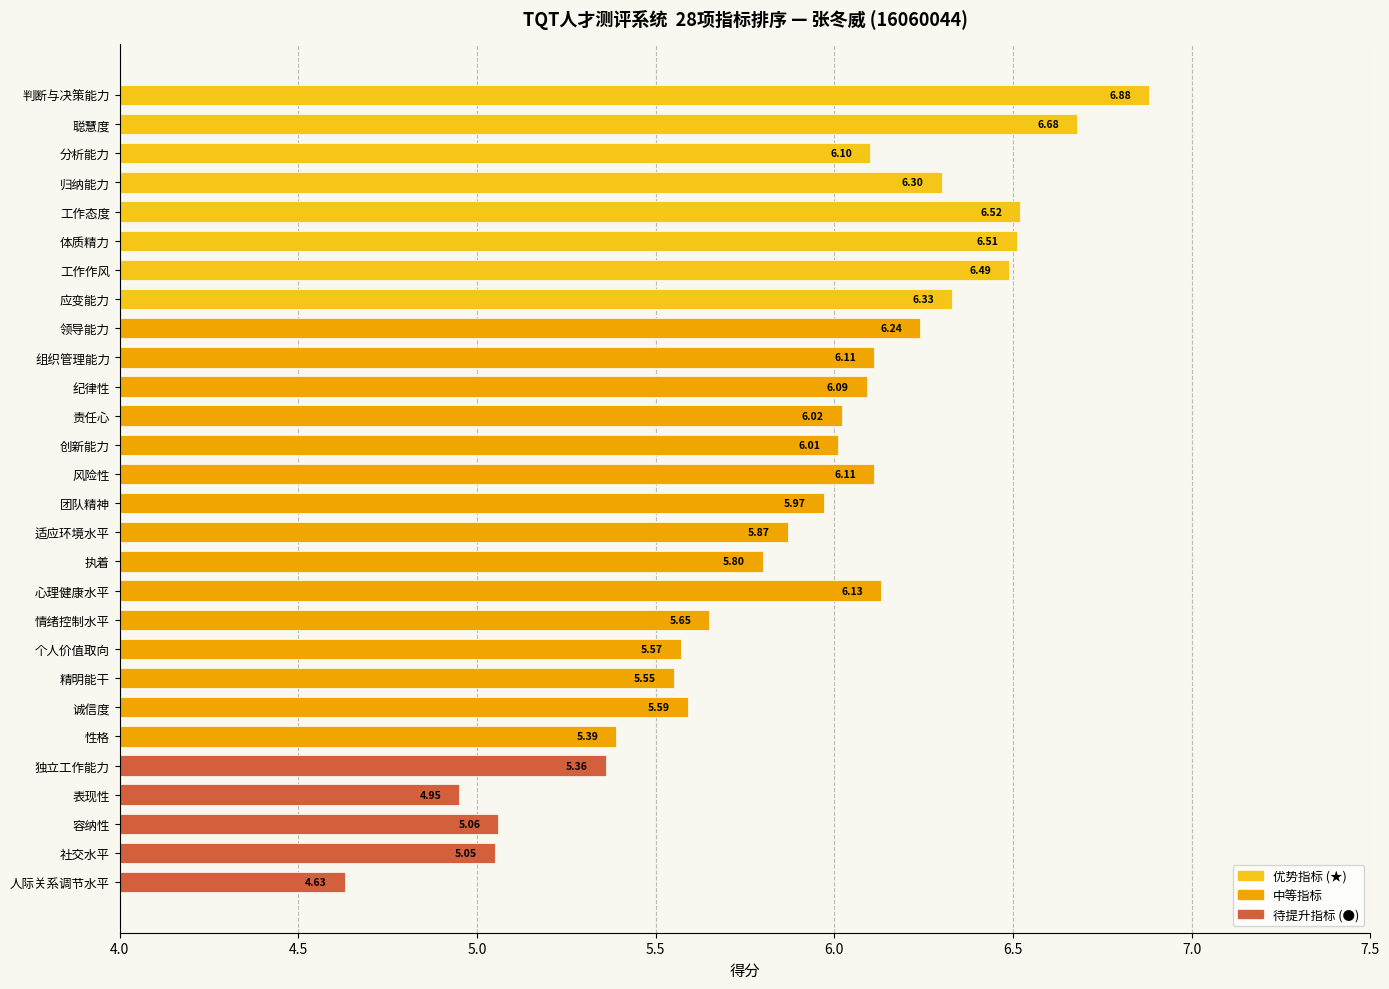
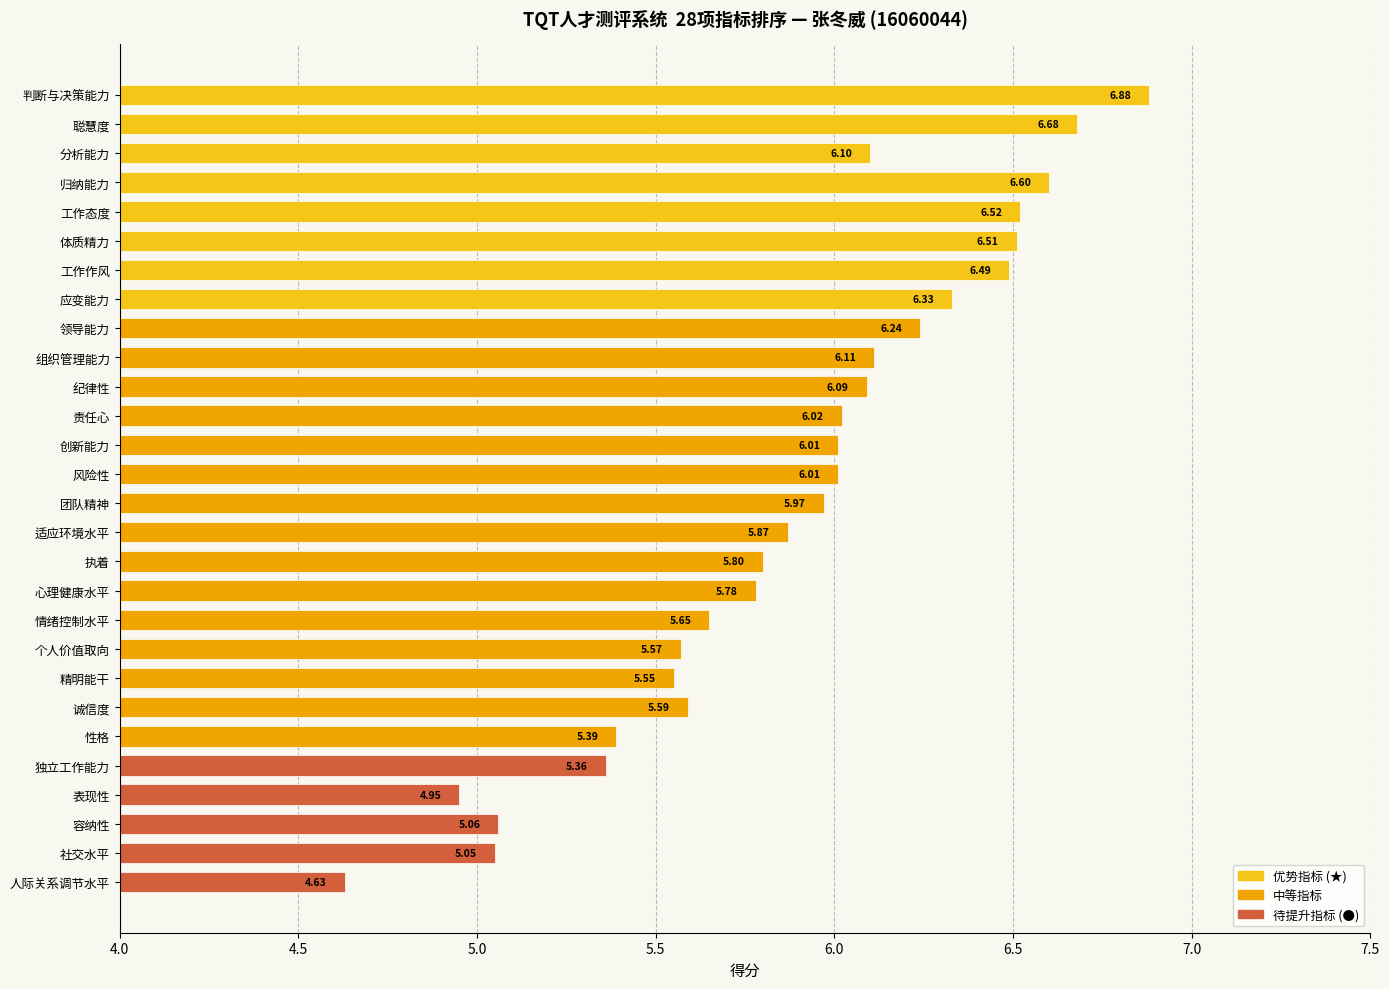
  {
    "判断与决策能力": 6.88,
    "聪慧度": 6.68,
    "分析能力": 6.10,
-   "归纳能力": 6.30,
+   "归纳能力": 6.60,
    "工作态度": 6.52,
    "体质精力": 6.51,
    "工作作风": 6.49,
    "应变能力": 6.33,
    "领导能力": 6.24,
    "组织管理能力": 6.11,
    "纪律性": 6.09,
    "责任心": 6.02,
    "创新能力": 6.01,
-   "风险性": 6.11,
+   "风险性": 6.01,
    "团队精神": 5.97,
    "适应环境水平": 5.87,
    "执着": 5.80,
-   "心理健康水平": 6.13,
+   "心理健康水平": 5.78,
    "情绪控制水平": 5.65,
    "个人价值取向": 5.57,
    "精明能干": 5.55,
    "诚信度": 5.59,
    "性格": 5.39,
    "独立工作能力": 5.36,
    "表现性": 4.95,
    "容纳性": 5.06,
    "社交水平": 5.05,
    "人际关系调节水平": 4.63
  }
